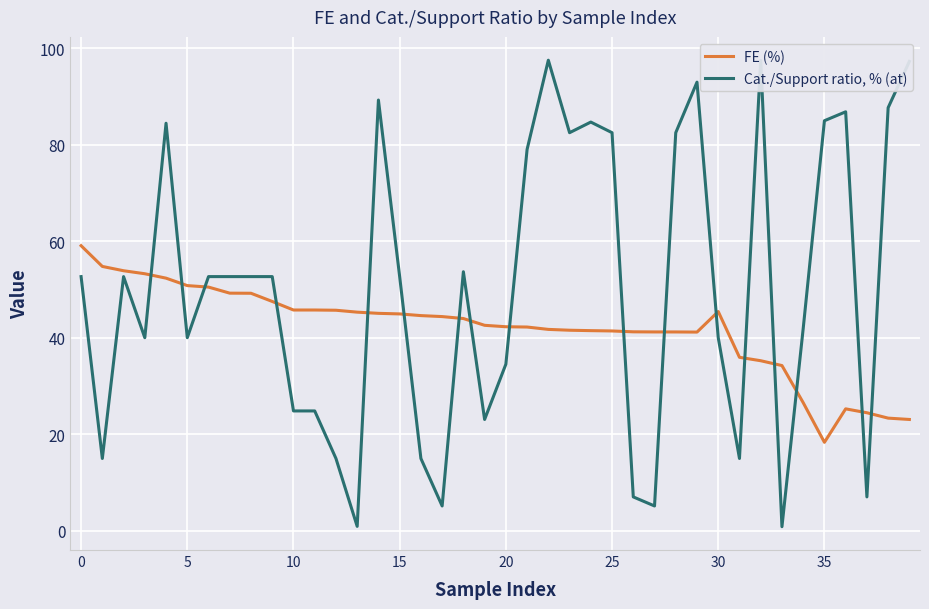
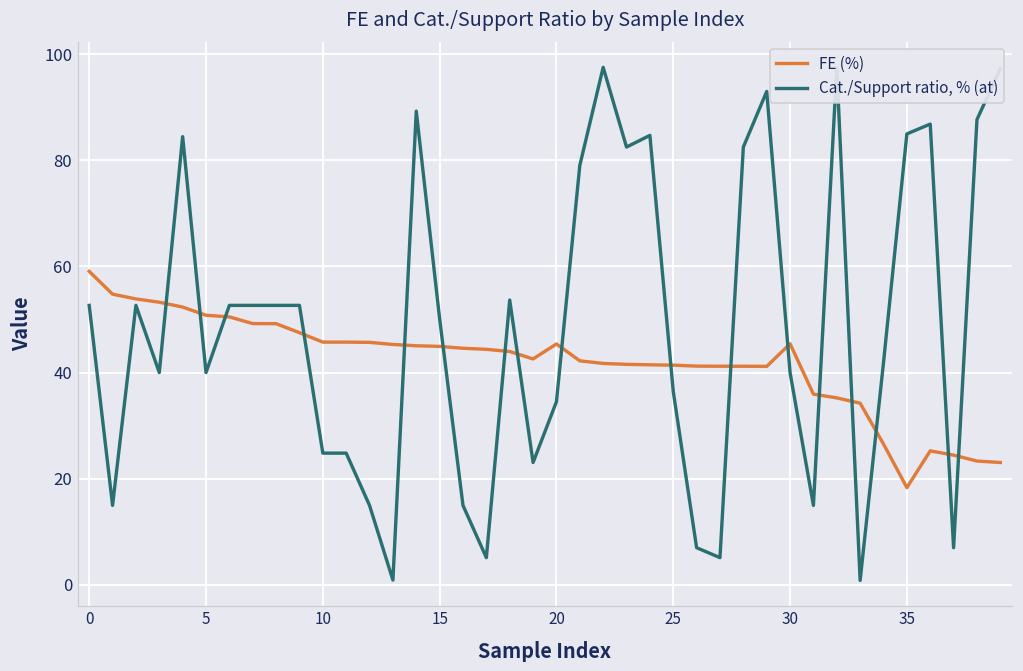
  {
    "FE (%)": {
      "0": 59,
      "5": 51,
      "10": 46,
      "15": 45,
-     "20": 42,
+     "20": 45,
      "25": 41,
      "30": 45,
      "35": 18
    },
    "Cat./Support ratio, % (at)": {
      "0": 53,
      "5": 40,
      "10": 25,
-     "15": 53,
+     "15": 50,
      "20": 35,
-     "25": 83,
+     "25": 36,
      "30": 40,
      "35": 85
    }
  }
